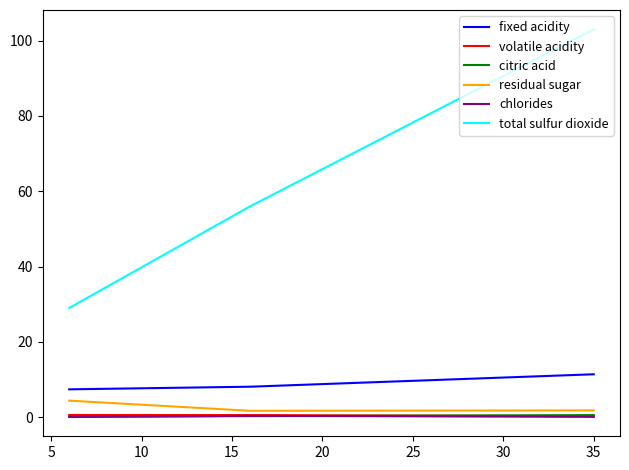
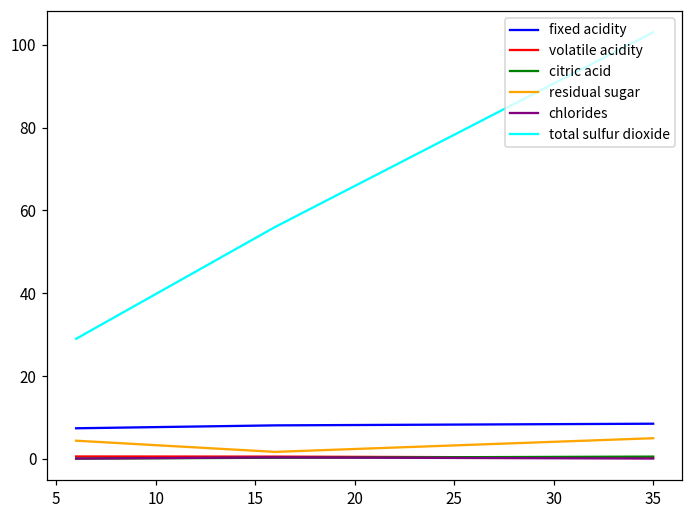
  {
    "fixed acidity": {
-     "35": 11
+     "35": 9
    },
    "residual sugar": {
-     "35": 2
+     "35": 5
    }
  }
